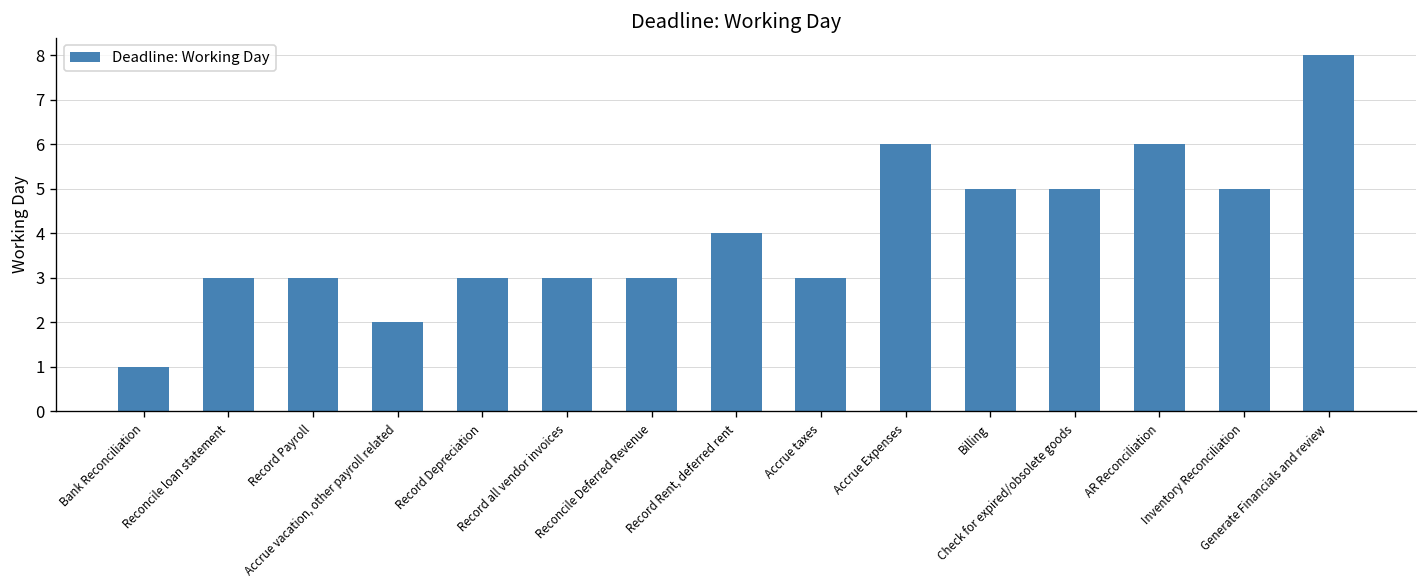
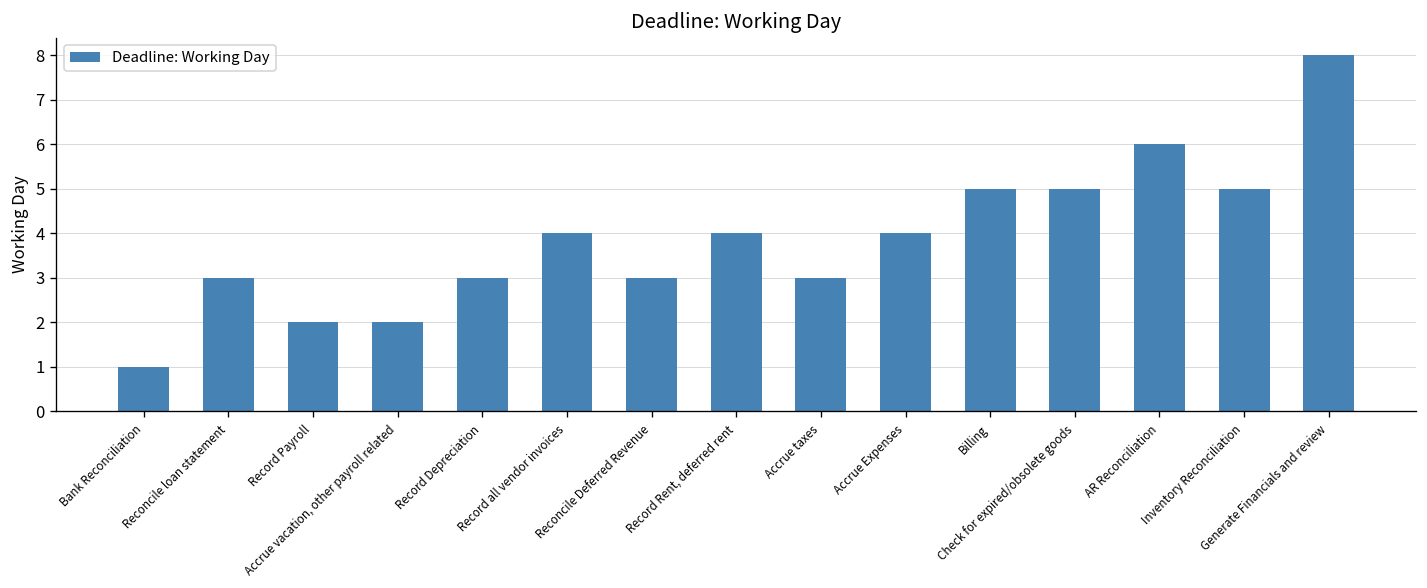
  {
    "Bank Reconciliation": 1,
    "Reconcile loan statement": 3,
-   "Record Payroll": 3,
+   "Record Payroll": 2,
    "Accrue vacation, other payroll related": 2,
    "Record Depreciation": 3,
-   "Record all vendor invoices": 3,
+   "Record all vendor invoices": 4,
    "Reconcile Deferred Revenue": 3,
    "Record Rent, deferred rent": 4,
    "Accrue taxes": 3,
-   "Accrue Expenses": 6,
+   "Accrue Expenses": 4,
    "Billing": 5,
    "Check for expired/obsolete goods": 5,
    "AR Reconciliation": 6,
    "Inventory Reconciliation": 5,
    "Generate Financials and review": 8
  }
